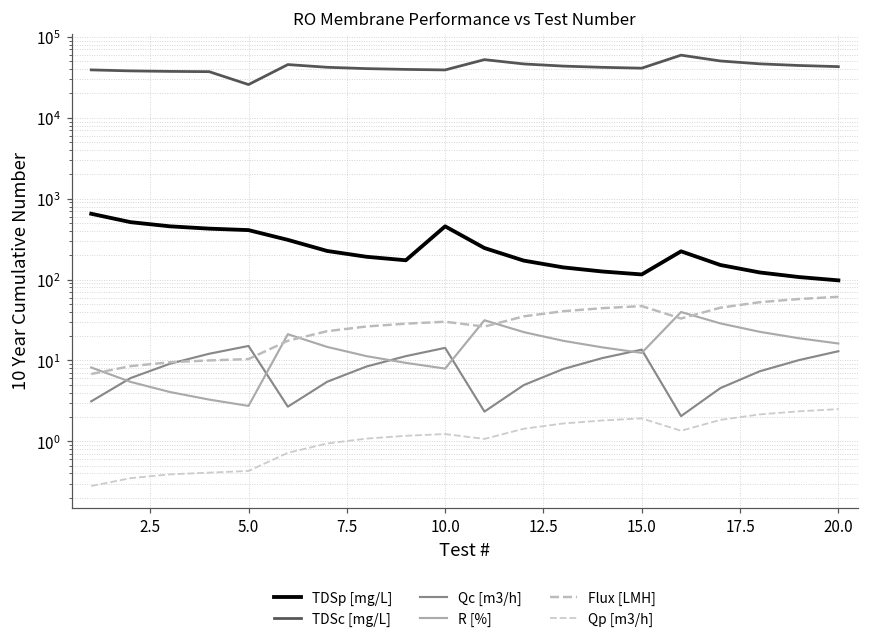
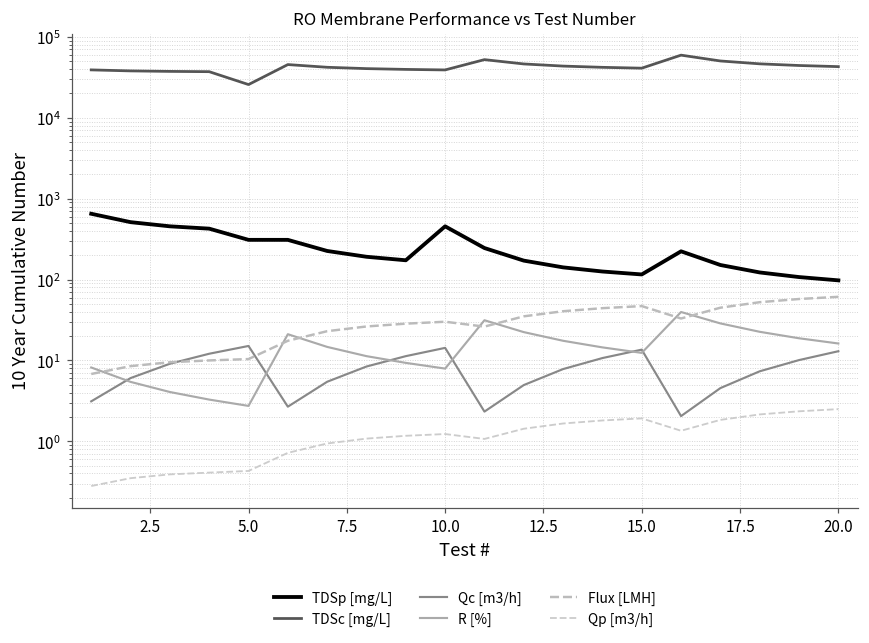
  {
    "TDSp [mg/L]": {
-     "5.0": 400,
+     "5.0": 310,
      "10.0": 500,
      "15.0": 120,
      "20.0": 100
    },
    "TDSc [mg/L]": {
      "5.0": 26000,
      "10.0": 40000,
      "15.0": 40000,
      "20.0": 40000
    }
  }
